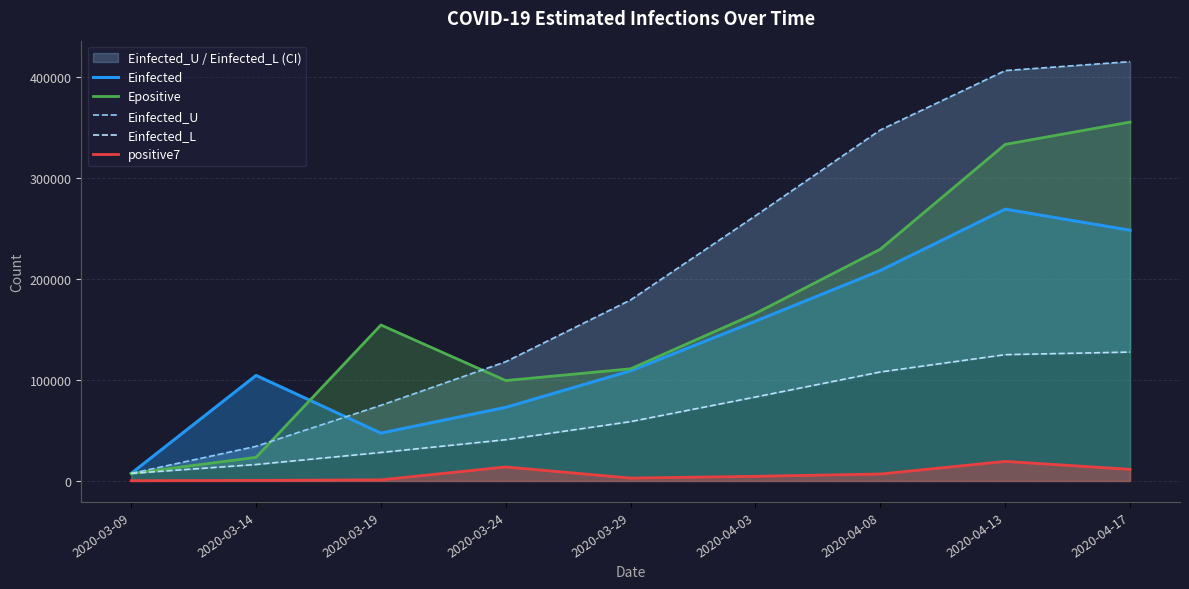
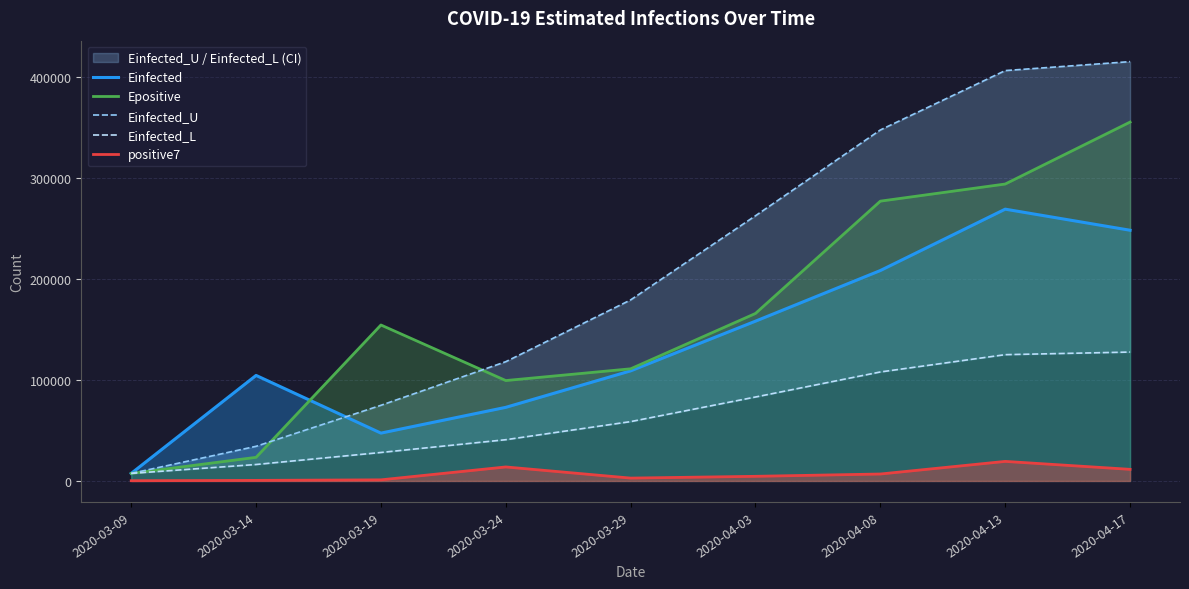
  {
    "Einfected": {
      "2020-03-14": 105000,
      "2020-03-19": 47000,
      "2020-03-24": 73000,
      "2020-04-03": 158000,
      "2020-04-08": 209000,
      "2020-04-13": 269000,
      "2020-04-17": 249000
    },
    "Epositive": {
      "2020-03-14": 23000,
      "2020-03-19": 155000,
      "2020-03-24": 100000,
      "2020-04-03": 166000,
-     "2020-04-08": 230000,
-     "2020-04-13": 334000,
+     "2020-04-08": 277000,
+     "2020-04-13": 294000,
      "2020-04-17": 356000
    },
    "positive7": {
      "2020-03-09": 0,
      "2020-03-14": 1000,
      "2020-03-19": 1000,
      "2020-03-24": 14000,
      "2020-03-29": 3000,
      "2020-04-03": 5000,
      "2020-04-08": 7000,
      "2020-04-13": 19000,
      "2020-04-17": 12000
    }
  }
